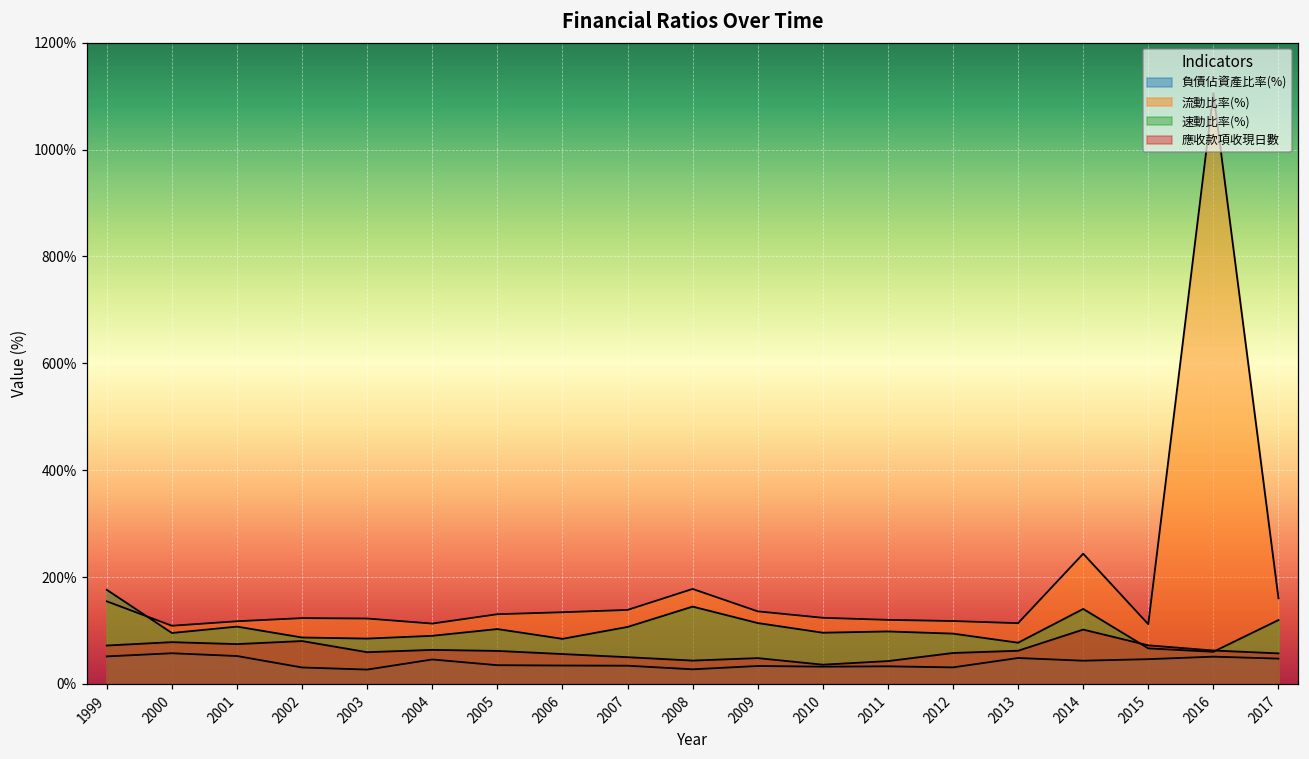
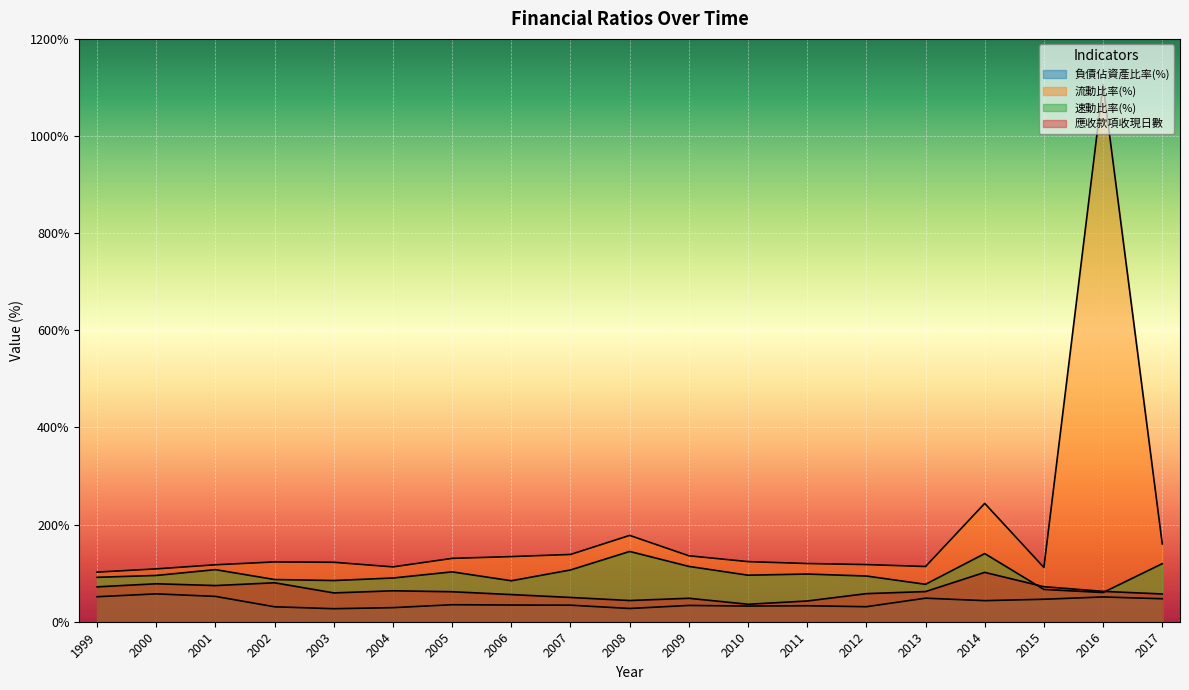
  {
    "負債佔資產比率(%)": {
      "1999": "50%",
      "2000": "60%",
      "2001": "50%",
      "2002": "30%",
      "2003": "30%",
-     "2004": "50%",
+     "2004": "30%",
      "2005": "40%",
      "2006": "30%",
      "2007": "30%",
      "2008": "30%",
      "2009": "30%",
      "2011": "30%",
      "2012": "30%",
      "2013": "50%",
      "2014": "40%",
      "2015": "50%",
      "2016": "50%",
      "2017": "50%"
    },
    "流動比率(%)": {
-     "1999": "150%",
+     "1999": "100%",
      "2000": "110%",
      "2001": "120%",
      "2002": "120%",
      "2003": "120%",
      "2004": "110%",
      "2005": "130%",
      "2006": "130%",
      "2007": "140%",
      "2008": "180%",
      "2009": "140%",
      "2010": "120%",
      "2011": "120%",
      "2012": "120%",
      "2013": "110%",
      "2014": "240%",
      "2015": "110%",
      "2017": "160%"
    },
    "速動比率(%)": {
-     "1999": "180%",
+     "1999": "90%",
      "2000": "100%",
      "2001": "110%",
      "2002": "90%",
      "2003": "80%",
      "2004": "90%",
      "2005": "100%",
      "2006": "80%",
      "2007": "110%",
      "2008": "140%",
      "2009": "110%",
      "2010": "100%",
      "2011": "100%",
      "2012": "90%",
      "2013": "80%",
      "2014": "140%",
      "2015": "70%",
      "2017": "120%"
    },
    "應收款項收現日數": {
      "1999": "70%",
      "2000": "80%",
      "2001": "70%",
      "2002": "80%",
      "2003": "60%",
      "2004": "60%",
      "2005": "60%",
      "2006": "60%",
      "2007": "50%",
      "2008": "40%",
      "2009": "50%",
      "2011": "40%",
      "2012": "60%",
      "2013": "60%",
      "2014": "100%",
      "2015": "70%",
      "2017": "60%"
    }
  }
